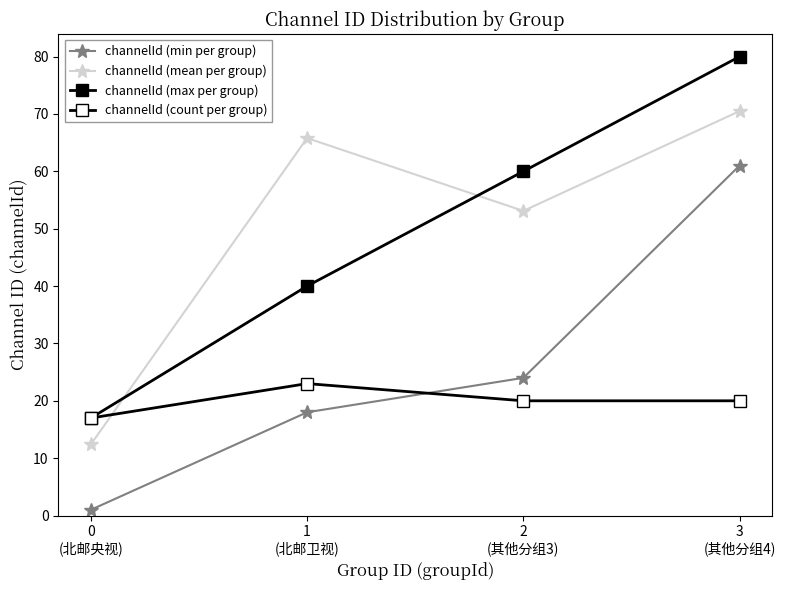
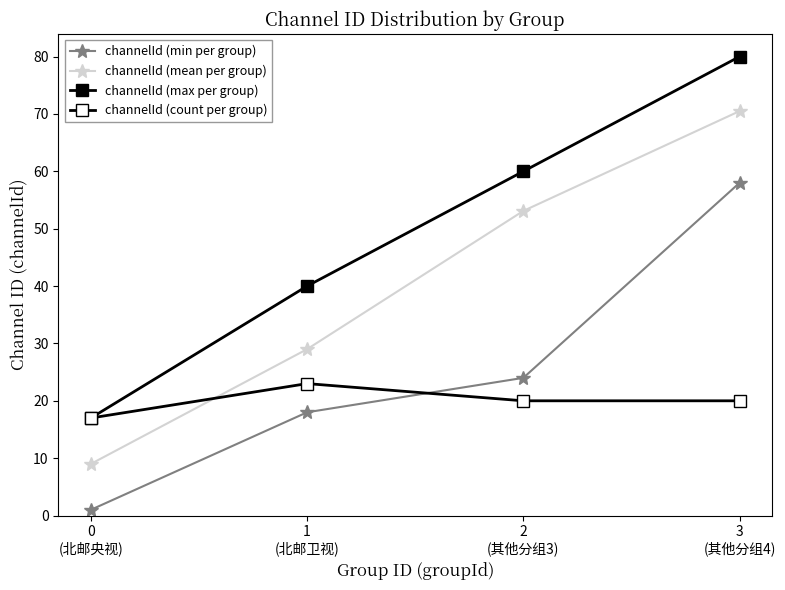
  {
    "channelId (min per group)": {
      "0 (北邮央视)": 1,
      "1 (北邮卫视)": 18,
      "2 (其他分组3)": 24,
-     "3 (其他分组4)": 61
+     "3 (其他分组4)": 58
    },
    "channelId (mean per group)": {
-     "0 (北邮央视)": 12,
-     "1 (北邮卫视)": 66,
+     "0 (北邮央视)": 9,
+     "1 (北邮卫视)": 29,
      "2 (其他分组3)": 53,
      "3 (其他分组4)": 71
    }
  }
